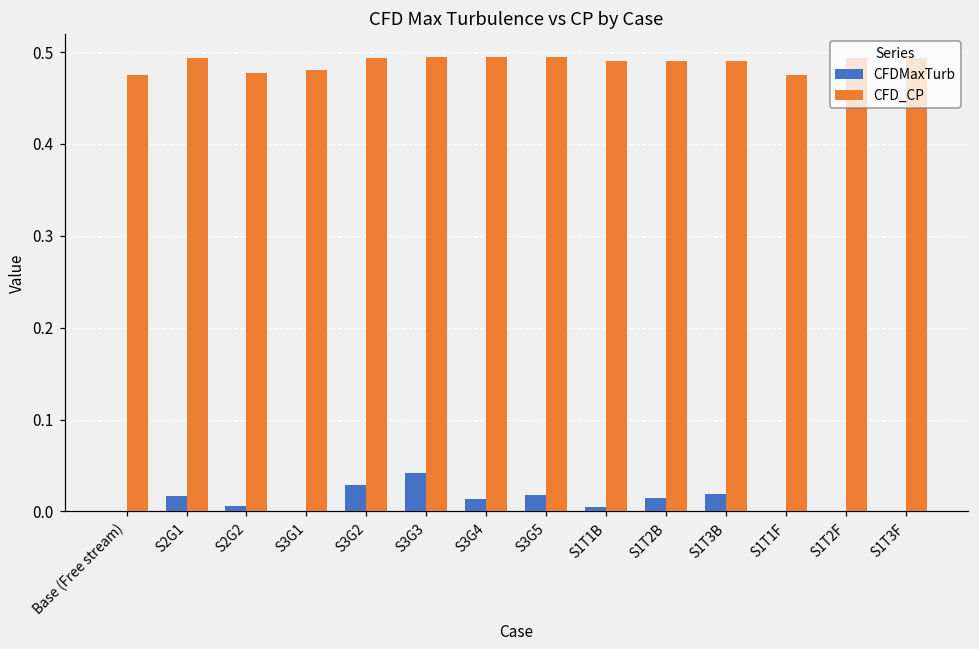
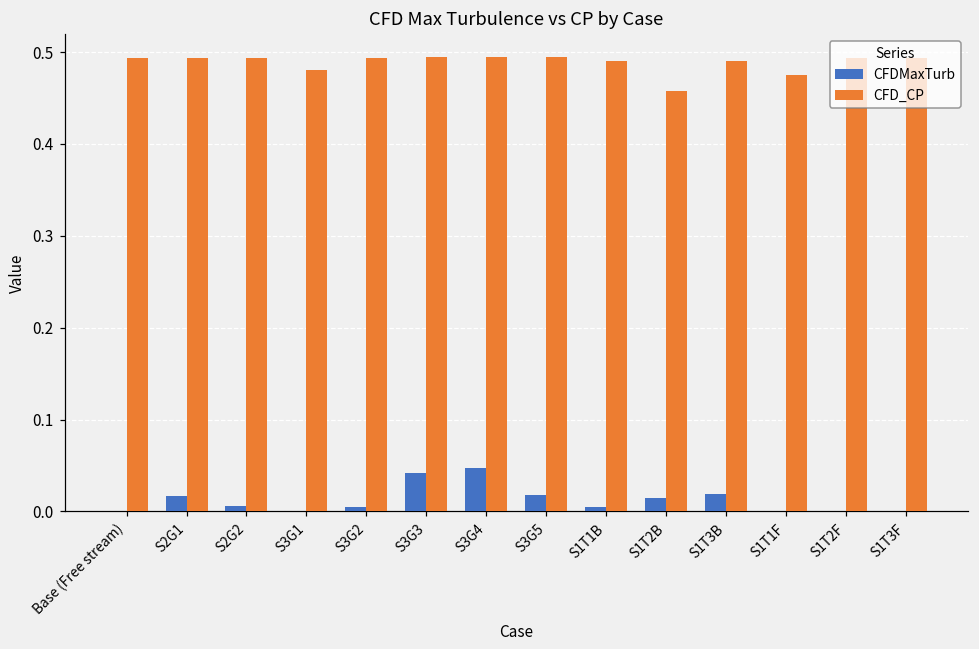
  {
    "CFDMaxTurb": {
      "Base (Free stream)": 0.00,
      "S2G1": 0.02,
      "S2G2": 0.01,
-     "S3G2": 0.03,
+     "S3G2": 0.00,
      "S3G3": 0.04,
-     "S3G4": 0.01,
+     "S3G4": 0.05,
      "S3G5": 0.02,
      "S1T1B": 0.00,
      "S1T2B": 0.01,
      "S1T3B": 0.02
    },
    "CFD_CP": {
-     "Base (Free stream)": 0.47,
+     "Base (Free stream)": 0.49,
      "S2G1": 0.49,
-     "S2G2": 0.48,
+     "S2G2": 0.49,
      "S3G1": 0.48,
      "S3G2": 0.49,
      "S3G3": 0.49,
      "S3G4": 0.49,
      "S3G5": 0.49,
      "S1T1B": 0.49,
-     "S1T2B": 0.49,
+     "S1T2B": 0.46,
      "S1T3B": 0.49,
      "S1T1F": 0.47
    }
  }
